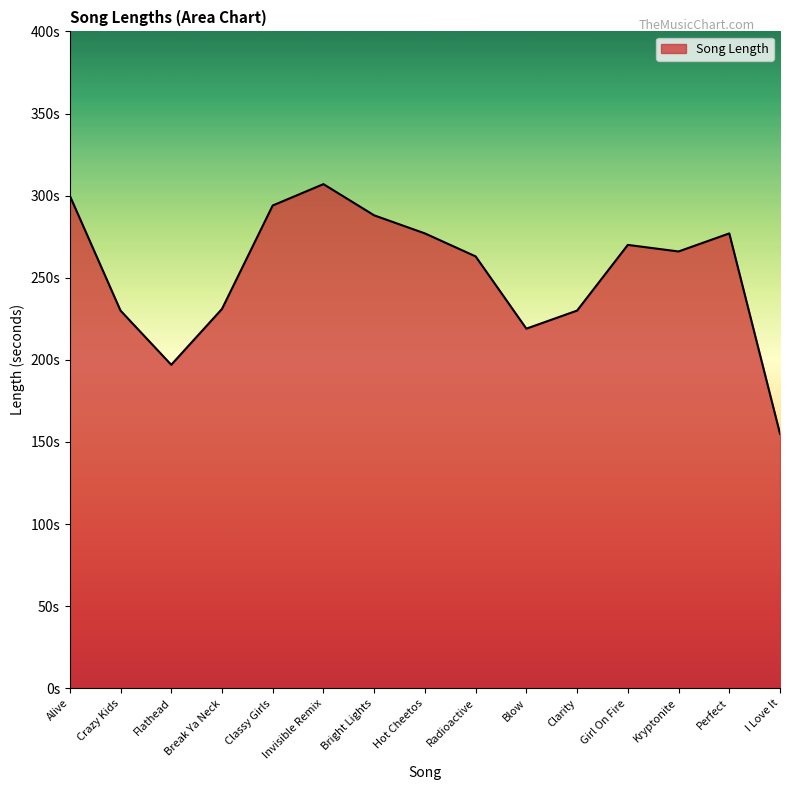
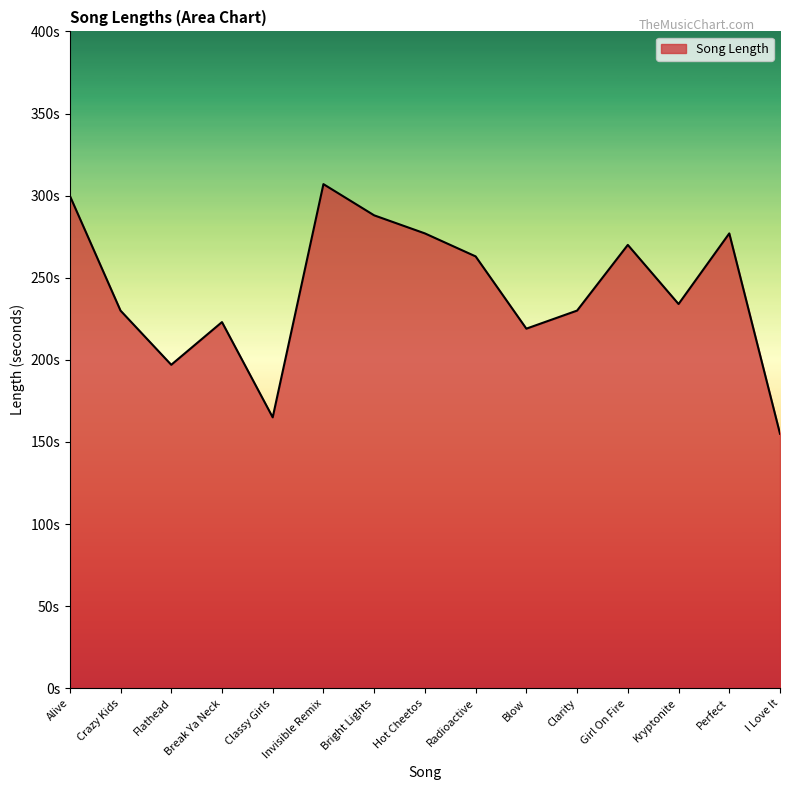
  {
    "Alive": "300s",
    "Crazy Kids": "230s",
    "Flathead": "197s",
-   "Break Ya Neck": "231s",
-   "Classy Girls": "294s",
+   "Break Ya Neck": "223s",
+   "Classy Girls": "165s",
    "Invisible Remix": "307s",
    "Bright Lights": "288s",
    "Hot Cheetos": "277s",
    "Radioactive": "263s",
    "Blow": "219s",
    "Clarity": "230s",
    "Girl On Fire": "270s",
-   "Kryptonite": "266s",
+   "Kryptonite": "234s",
    "Perfect": "277s",
    "I Love It": "155s"
  }
